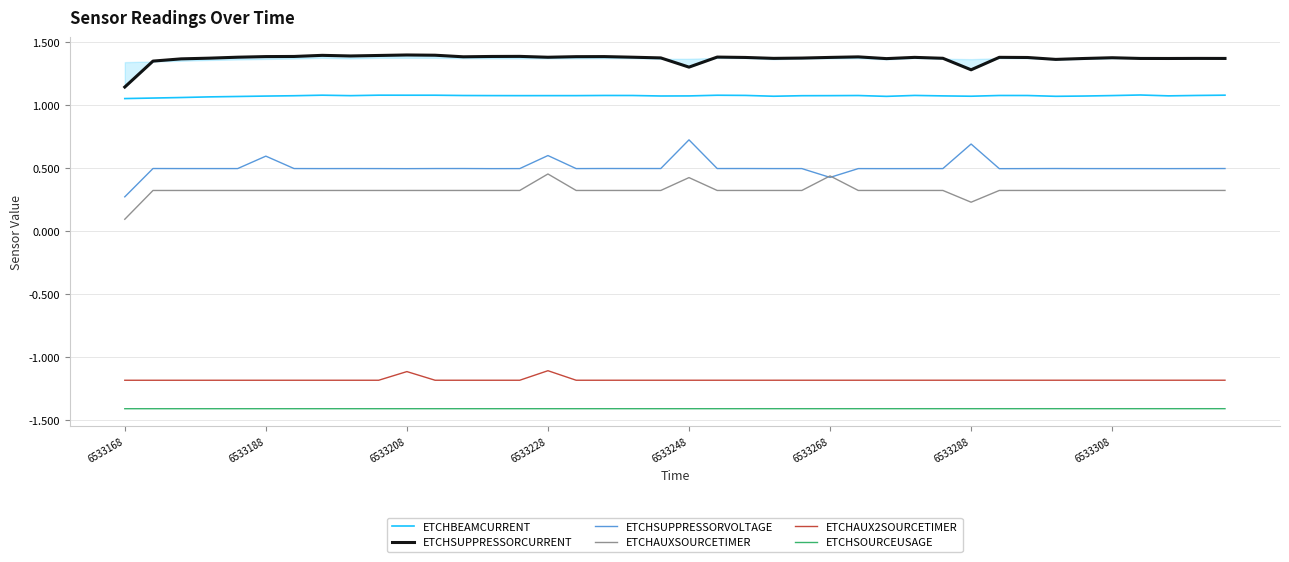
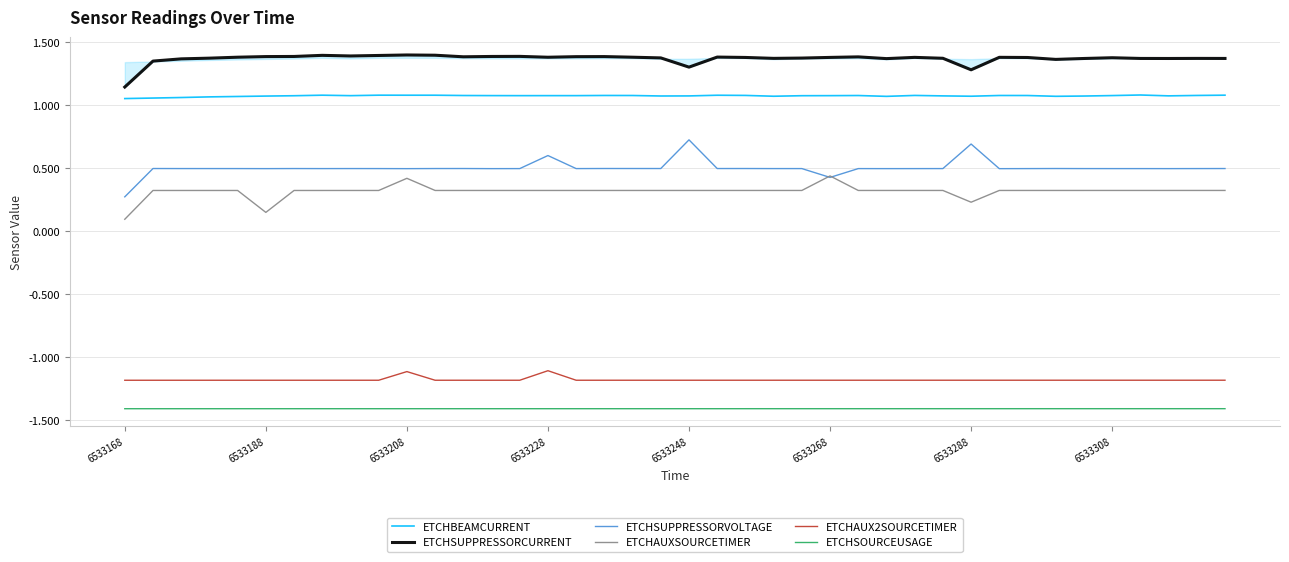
  {
    "ETCHSUPPRESSORCURRENT": {
      "6533168": 1.14,
      "6533248": 1.30,
      "6533288": 1.28
    },
    "ETCHSUPPRESSORVOLTAGE": {
      "6533168": 0.27,
-     "6533188": 0.60,
+     "6533188": 0.50,
      "6533208": 0.50,
      "6533228": 0.60,
      "6533248": 0.73,
      "6533288": 0.69,
      "6533308": 0.50
    },
    "ETCHAUXSOURCETIMER": {
      "6533168": 0.09,
-     "6533188": 0.32,
-     "6533208": 0.32,
-     "6533228": 0.45,
-     "6533248": 0.43,
+     "6533188": 0.15,
+     "6533208": 0.42,
+     "6533228": 0.32,
+     "6533248": 0.32,
      "6533288": 0.23,
      "6533308": 0.32
    },
    "ETCHAUX2SOURCETIMER": {
      "6533168": -1.18,
      "6533188": -1.18,
      "6533208": -1.12,
      "6533228": -1.11,
      "6533248": -1.18,
      "6533268": -1.18,
      "6533288": -1.18,
      "6533308": -1.18
    },
    "ETCHSOURCEUSAGE": {
      "6533168": -1.41,
      "6533188": -1.41,
      "6533208": -1.41,
      "6533228": -1.41,
      "6533248": -1.41,
      "6533268": -1.41,
      "6533288": -1.41,
      "6533308": -1.41
    }
  }
